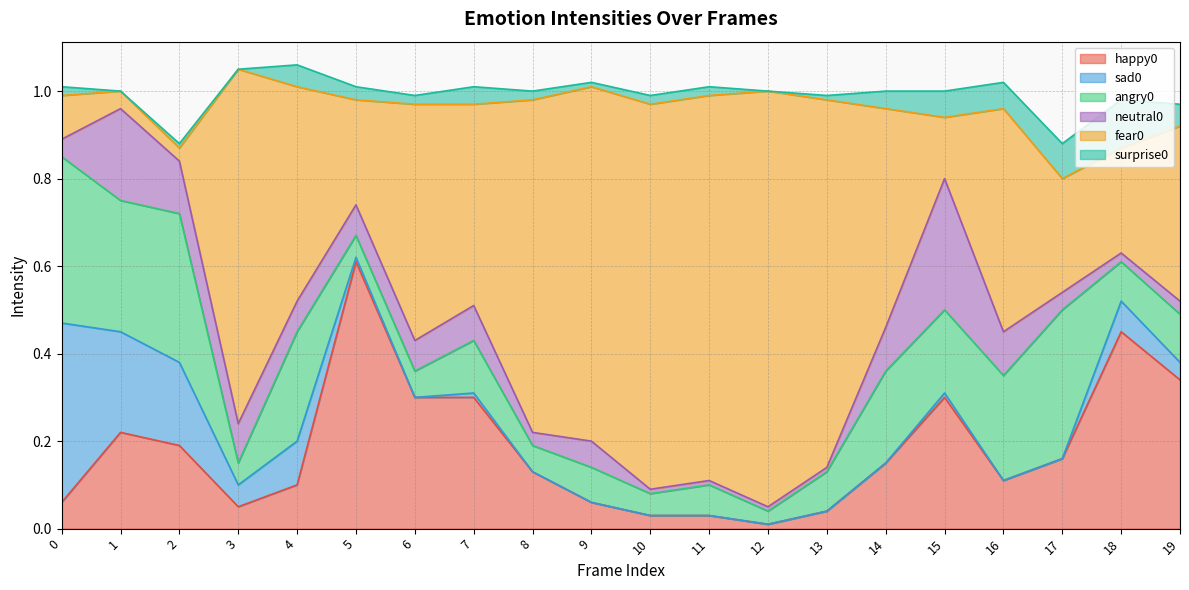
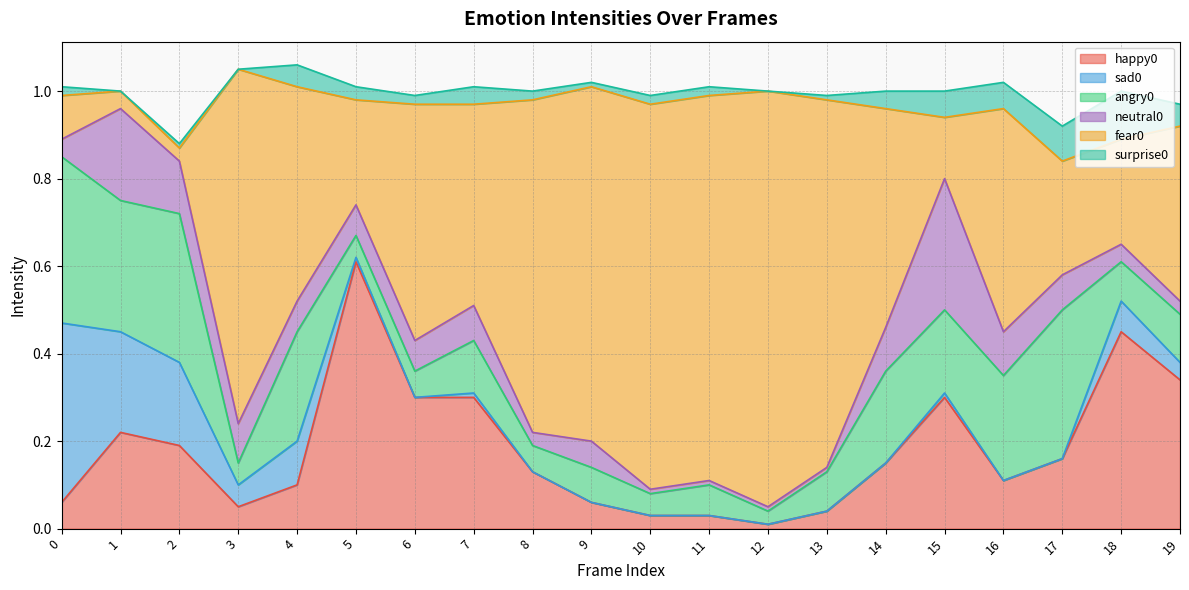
  {
    "happy0": {
      "0": 0.06,
      "1": 0.22,
      "2": 0.19,
      "3": 0.05,
      "4": 0.10,
      "5": 0.61,
      "7": 0.30,
      "15": 0.30,
      "18": 0.45,
      "19": 0.34
    },
    "sad0": {
      "0": 0.41,
      "1": 0.23,
      "2": 0.19,
      "3": 0.05,
      "4": 0.10,
      "5": 0.01,
      "7": 0.01,
      "15": 0.01,
      "18": 0.07,
      "19": 0.04
    },
    "neutral0": {
      "0": 0.04,
      "1": 0.21,
      "2": 0.12,
      "3": 0.09,
      "4": 0.07,
      "5": 0.07,
      "6": 0.07,
      "7": 0.08,
      "8": 0.03,
      "9": 0.06,
      "10": 0.01,
      "11": 0.01,
      "12": 0.01,
      "13": 0.01,
      "14": 0.10,
      "15": 0.30,
      "16": 0.10,
-     "17": 0.04,
-     "18": 0.02,
+     "17": 0.08,
+     "18": 0.04,
      "19": 0.03
    },
    "fear0": {
      "0": 0.10,
      "2": 0.03,
      "4": 0.49,
      "5": 0.24,
      "6": 0.54,
      "7": 0.46,
      "8": 0.76,
      "9": 0.81,
      "10": 0.88,
      "11": 0.88,
      "13": 0.84,
      "14": 0.50,
      "15": 0.14,
      "16": 0.51,
      "17": 0.26,
      "19": 0.40
    }
  }
